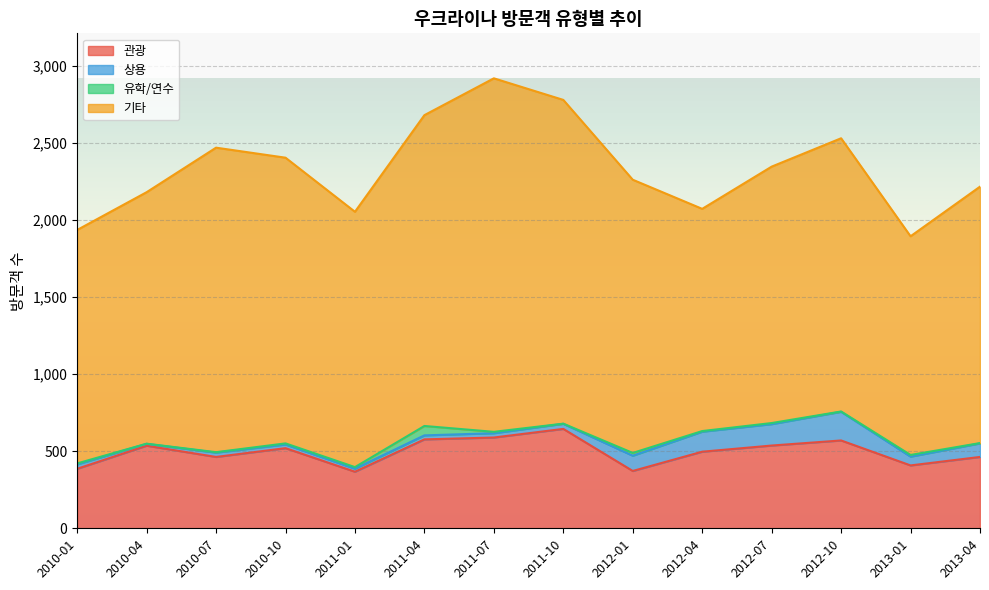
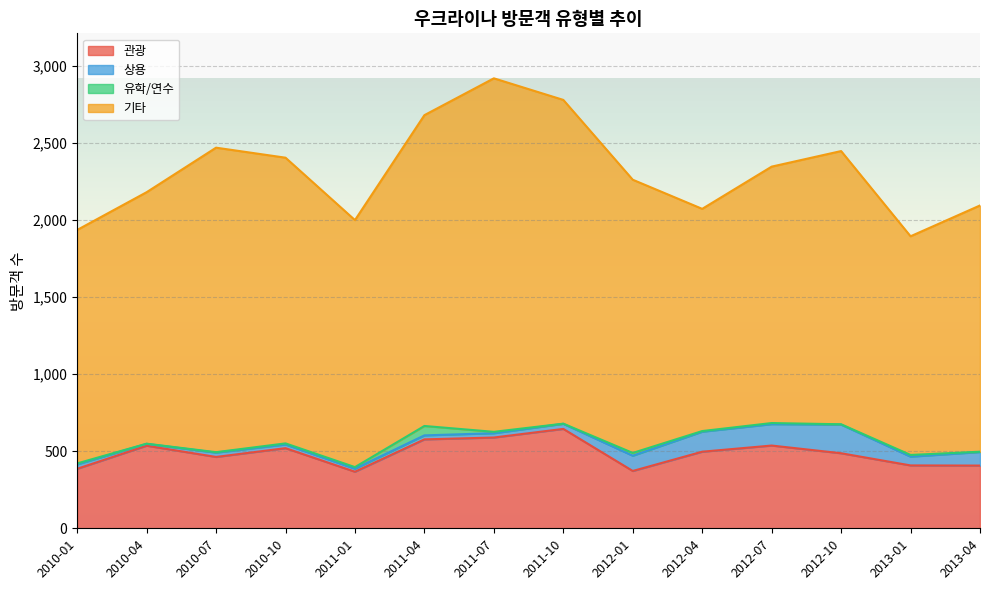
  {
    "관광": {
      "2010-01": "390",
      "2010-07": "460",
      "2010-10": "520",
      "2011-01": "370",
      "2011-04": "580",
      "2011-07": "590",
      "2011-10": "650",
      "2012-01": "370",
      "2012-04": "500",
      "2012-07": "540",
-     "2012-10": "570",
+     "2012-10": "490",
      "2013-01": "410",
-     "2013-04": "460"
+     "2013-04": "410"
    },
    "상용": {
      "2011-04": "30",
      "2012-01": "100"
    },
    "유학/연수": {
      "2011-04": "60",
      "2012-01": "20"
    },
    "기타": {
      "2010-01": "1,520",
      "2010-04": "1,630",
      "2010-07": "1,980",
      "2010-10": "1,850",
-     "2011-01": "1,660",
+     "2011-01": "1,600",
      "2011-04": "2,020",
      "2011-07": "2,290",
      "2011-10": "2,100",
      "2012-01": "1,770",
      "2012-04": "1,440",
      "2012-07": "1,660",
      "2012-10": "1,770",
      "2013-01": "1,420",
-     "2013-04": "1,660"
+     "2013-04": "1,600"
    }
  }
